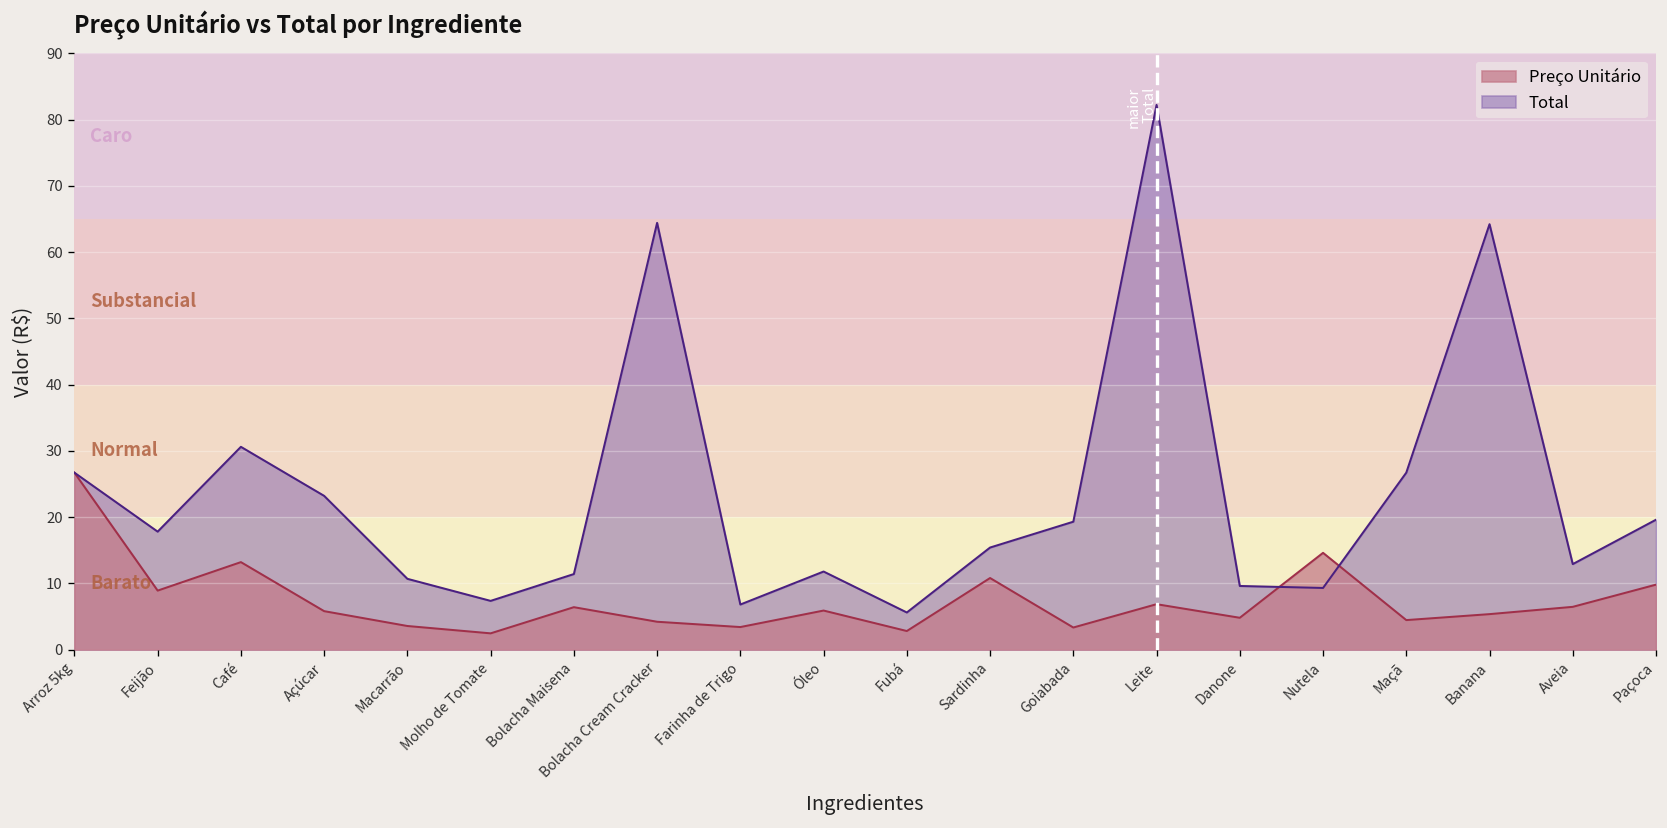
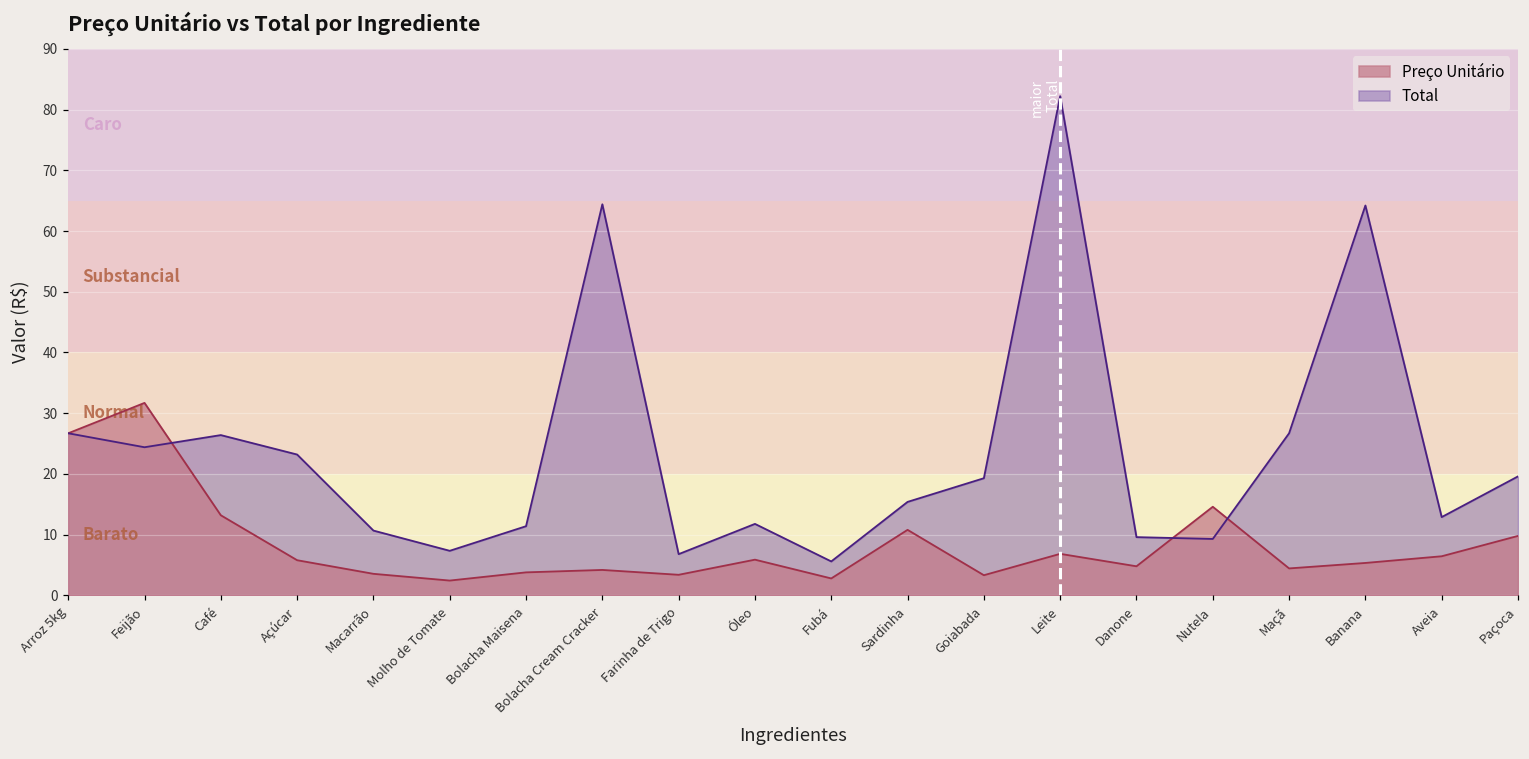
  {
    "Preço Unitário": {
-     "Feijão": 9,
+     "Feijão": 32,
      "Café": 13,
      "Açúcar": 6,
      "Macarrão": 4,
      "Molho de Tomate": 2,
-     "Bolacha Maisena": 6,
+     "Bolacha Maisena": 4,
      "Bolacha Cream Cracker": 4,
      "Farinha de Trigo": 3,
      "Óleo": 6,
      "Fubá": 3,
      "Sardinha": 11,
      "Goiabada": 3,
      "Leite": 7,
      "Danone": 5,
      "Nutela": 15,
      "Maçã": 4,
      "Banana": 5,
      "Aveia": 6,
      "Paçoca": 10
    },
    "Total": {
-     "Feijão": 18,
-     "Café": 31,
+     "Feijão": 24,
+     "Café": 26,
      "Açúcar": 23,
      "Macarrão": 11,
      "Molho de Tomate": 7,
      "Bolacha Maisena": 11,
      "Bolacha Cream Cracker": 64,
      "Farinha de Trigo": 7,
      "Óleo": 12,
      "Fubá": 6,
      "Sardinha": 15,
      "Goiabada": 19,
      "Leite": 82,
      "Danone": 10,
      "Nutela": 9,
      "Maçã": 27,
      "Banana": 64,
      "Aveia": 13,
      "Paçoca": 20
    }
  }
